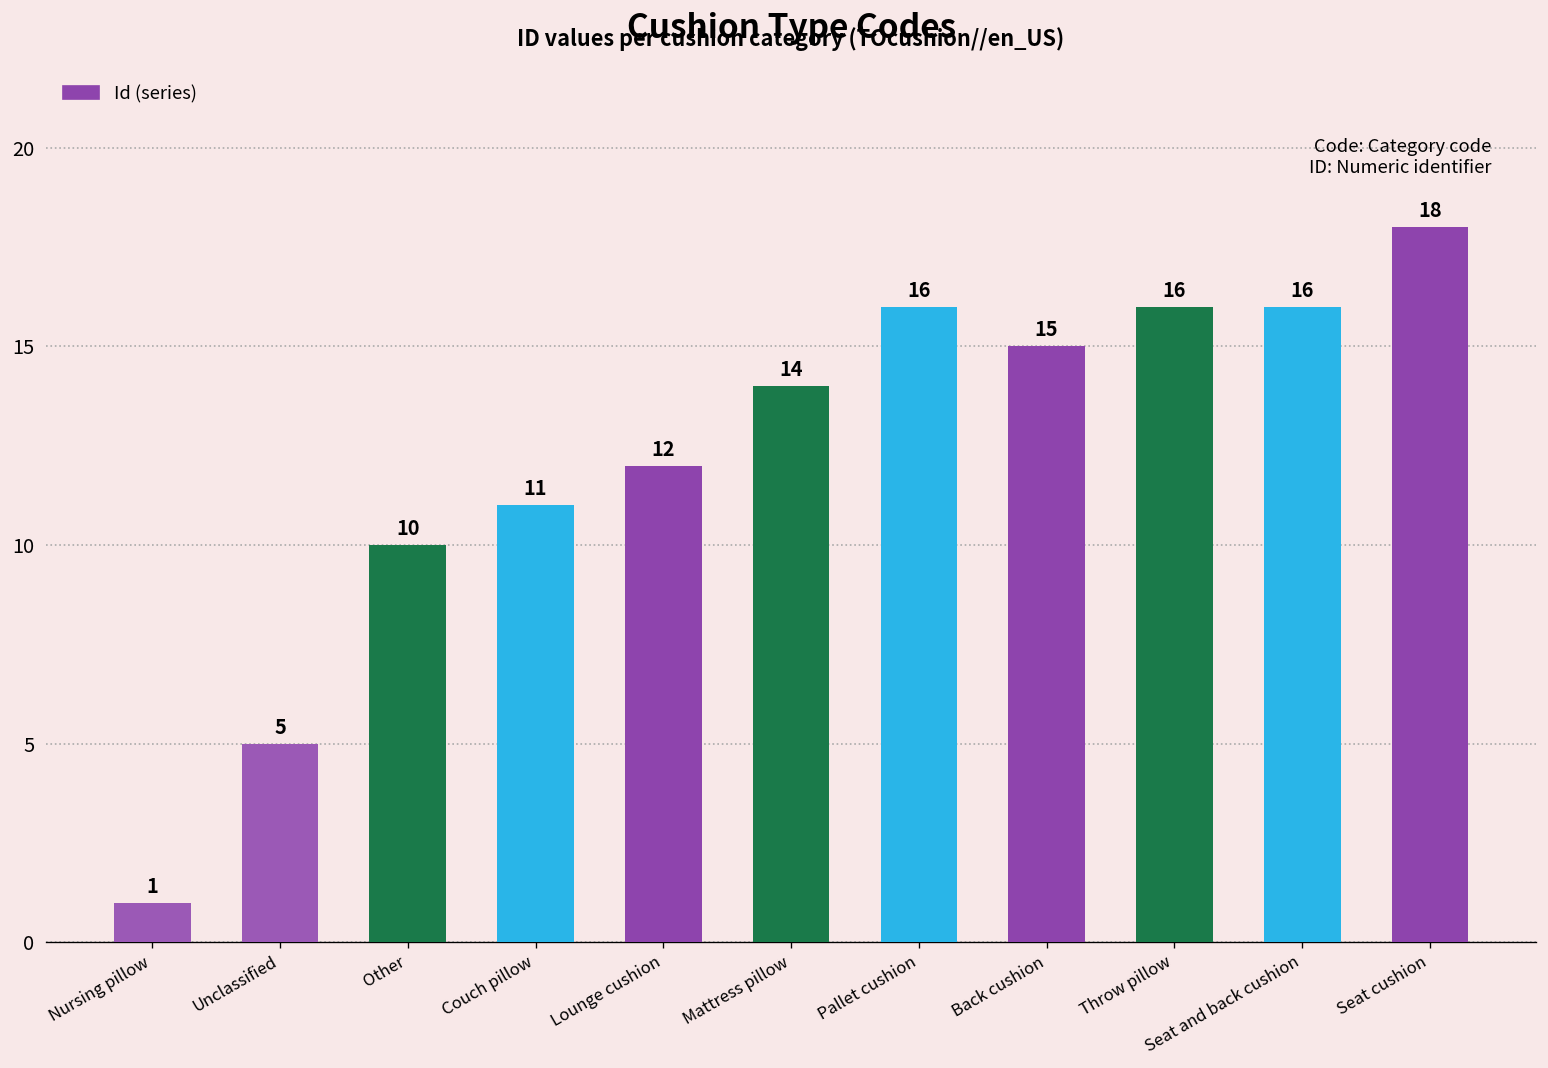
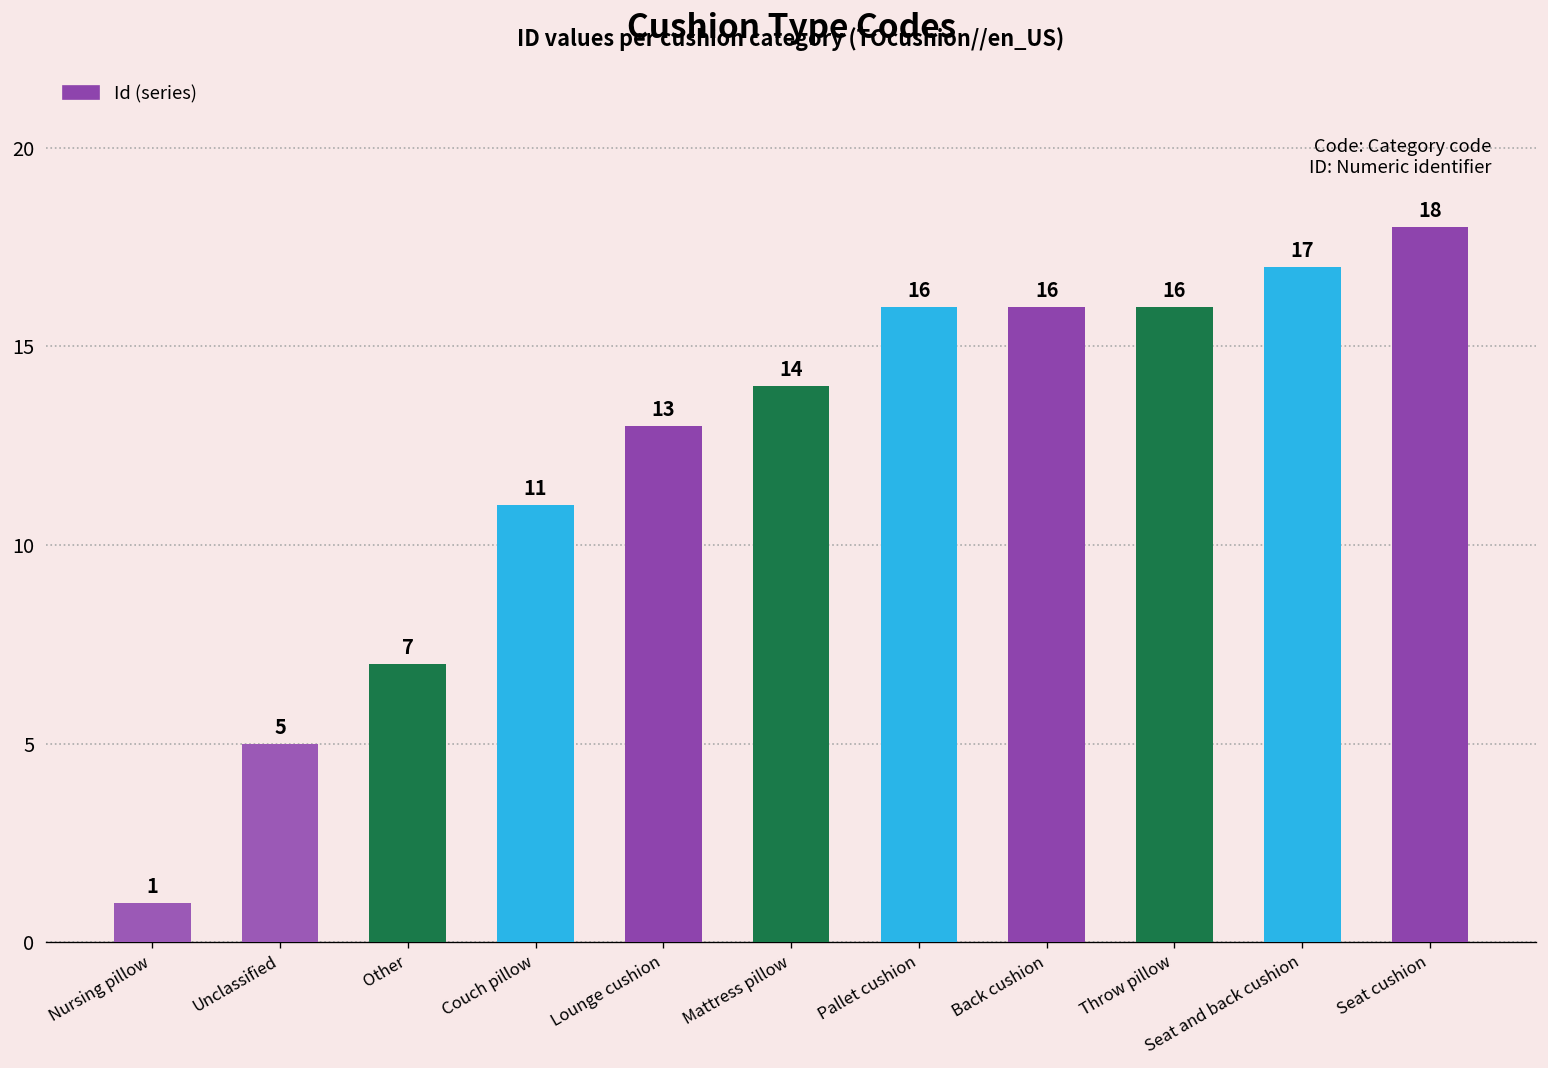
  {
    "Nursing pillow": 1,
    "Unclassified": 5,
-   "Other": 10,
+   "Other": 7,
    "Couch pillow": 11,
-   "Lounge cushion": 12,
+   "Lounge cushion": 13,
    "Mattress pillow": 14,
    "Pallet cushion": 16,
-   "Back cushion": 15,
+   "Back cushion": 16,
    "Throw pillow": 16,
-   "Seat and back cushion": 16,
+   "Seat and back cushion": 17,
    "Seat cushion": 18
  }
